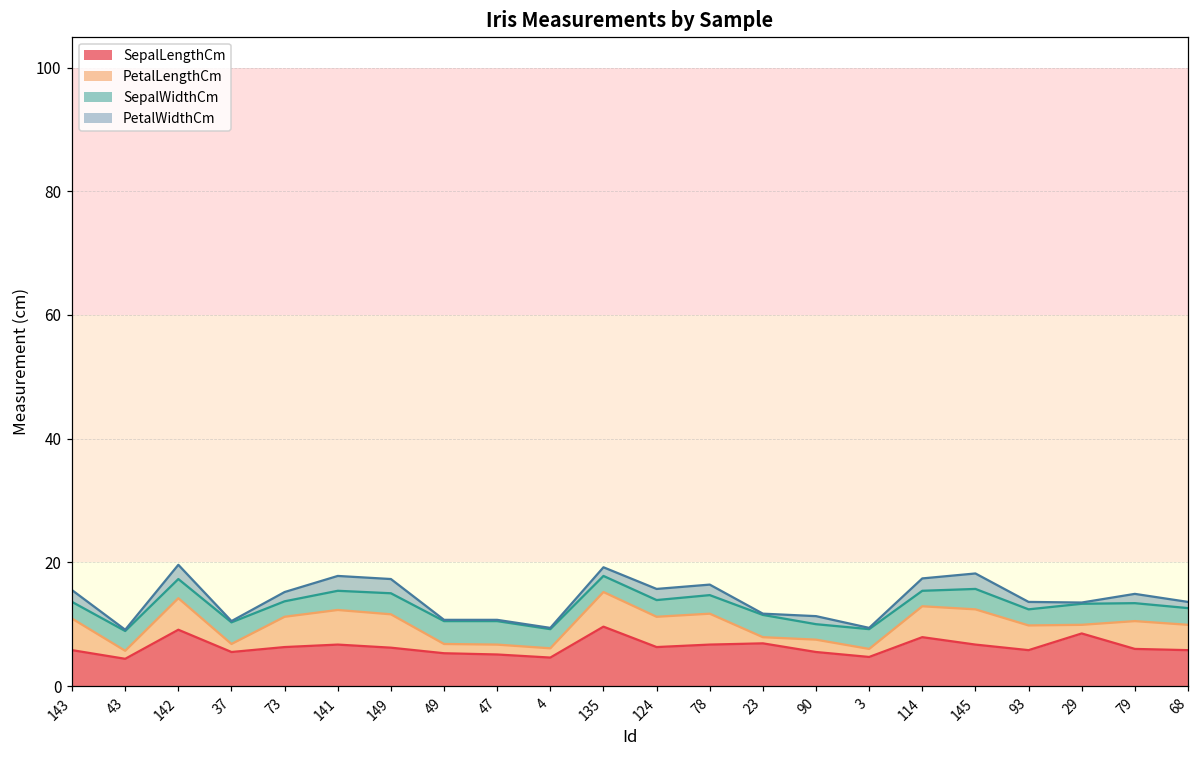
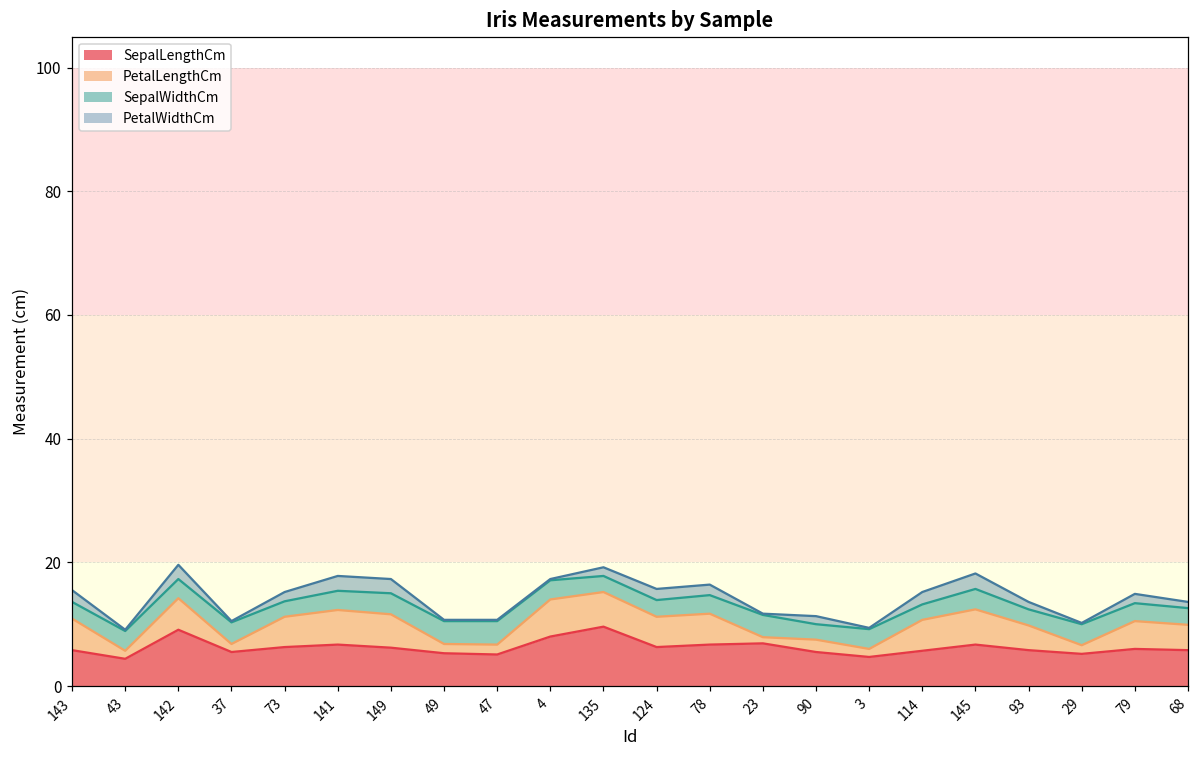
  {
    "SepalLengthCm": {
      "143": 6,
      "43": 4,
      "142": 9,
      "37": 6,
      "73": 6,
      "141": 7,
      "149": 6,
      "49": 5,
      "47": 5,
-     "4": 5,
+     "4": 8,
      "135": 10,
      "124": 6,
      "78": 7,
      "23": 7,
      "90": 6,
      "3": 5,
-     "114": 8,
+     "114": 6,
      "145": 7,
      "93": 6,
-     "29": 9,
+     "29": 5,
      "79": 6,
      "68": 6
    },
    "PetalLengthCm": {
      "143": 5,
      "43": 1,
      "142": 5,
      "37": 1,
      "73": 5,
      "141": 6,
      "149": 5,
      "49": 2,
      "47": 2,
-     "4": 2,
+     "4": 6,
      "135": 6,
      "124": 5,
      "78": 5,
      "23": 1,
      "90": 2,
      "3": 1,
      "114": 5,
      "145": 6,
      "93": 4,
      "29": 1,
      "79": 5,
      "68": 4
    }
  }
